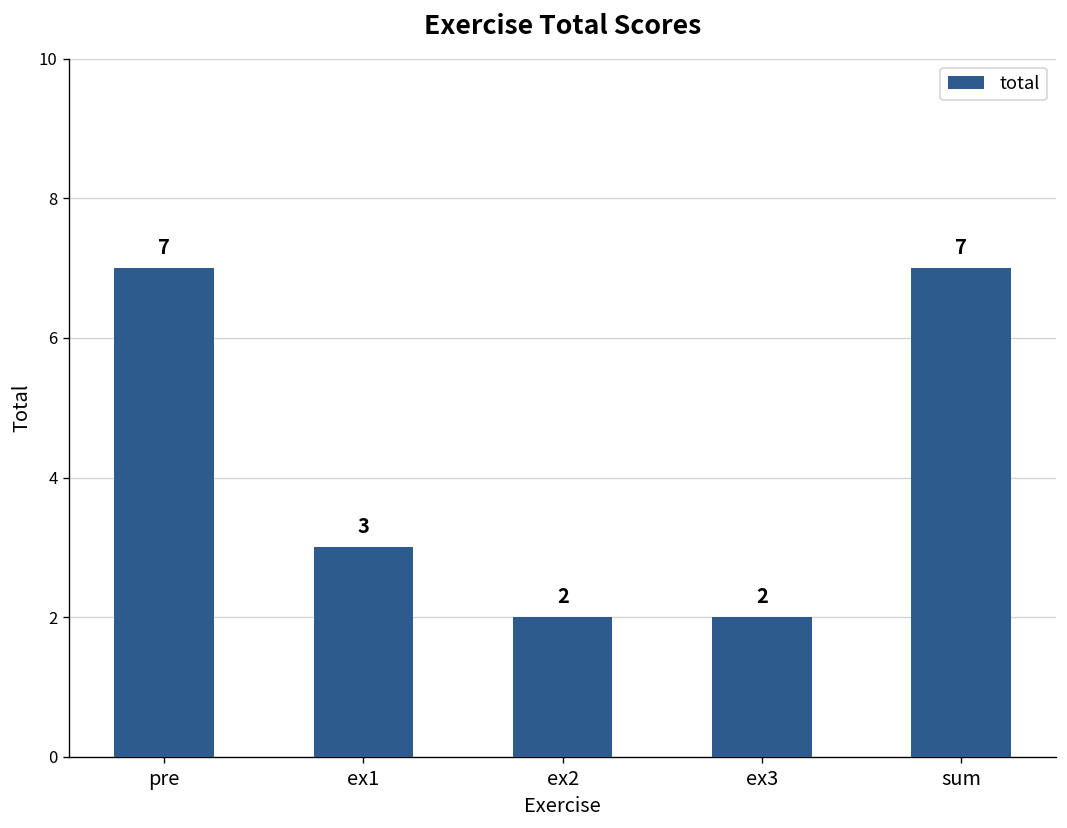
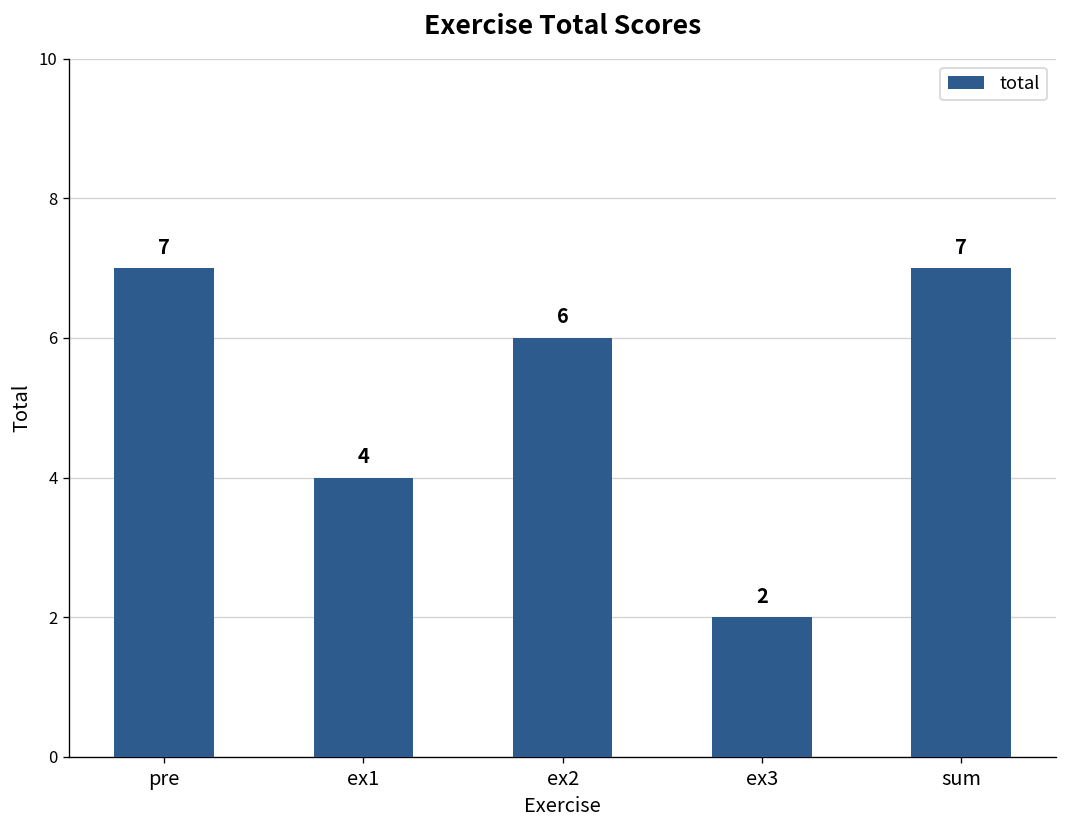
  {
    "pre": 7,
-   "ex1": 3,
-   "ex2": 2,
+   "ex1": 4,
+   "ex2": 6,
    "ex3": 2,
    "sum": 7
  }
